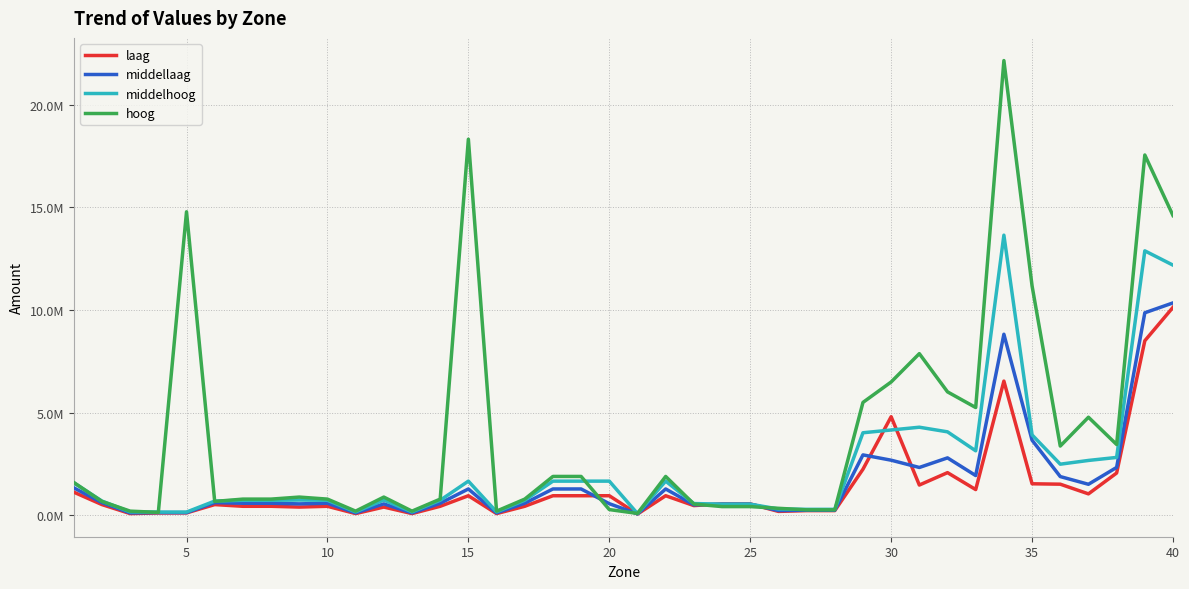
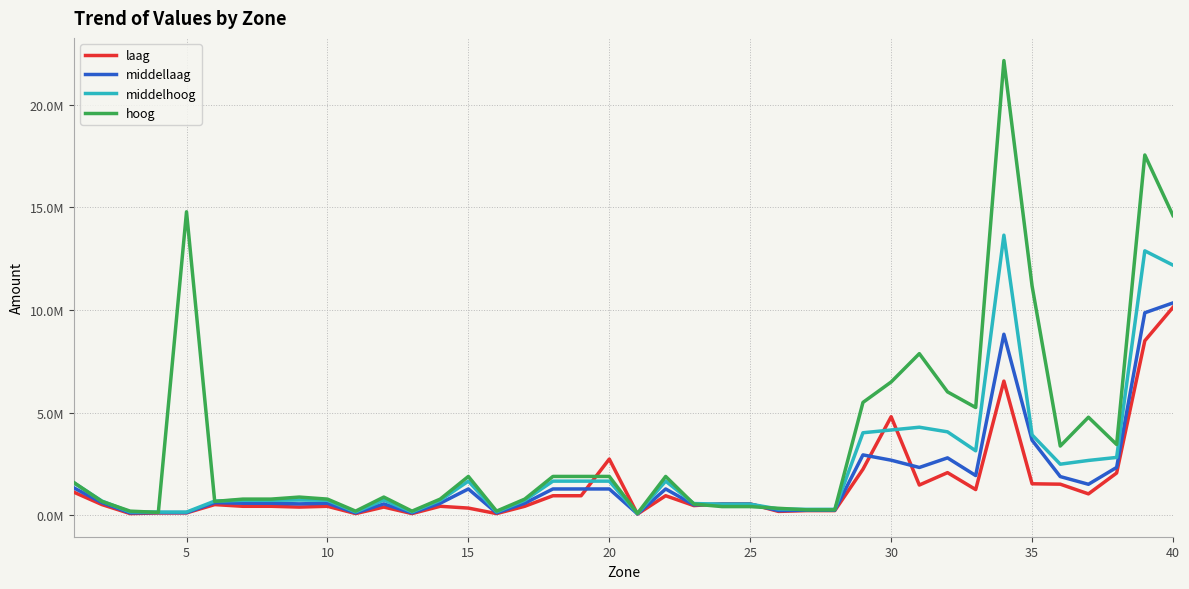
  {
    "laag": {
      "10": 400000,
-     "15": 900000,
-     "20": 900000,
+     "15": 300000,
+     "20": 2700000,
      "30": 4800000,
      "35": 1500000,
      "40": 10100000
    },
    "middellaag": {
      "10": 600000,
      "15": 1300000,
-     "20": 600000,
+     "20": 1300000,
      "30": 2700000,
      "35": 3700000,
      "40": 10300000
    },
    "middelhoog": {
      "15": 1700000,
      "20": 1700000,
      "30": 4100000,
      "35": 3900000,
      "40": 12200000
    },
    "hoog": {
      "5": 14800000,
-     "15": 18300000,
-     "20": 300000,
+     "15": 1900000,
+     "20": 1900000,
      "30": 6500000,
      "35": 11200000,
      "40": 14600000
    }
  }
